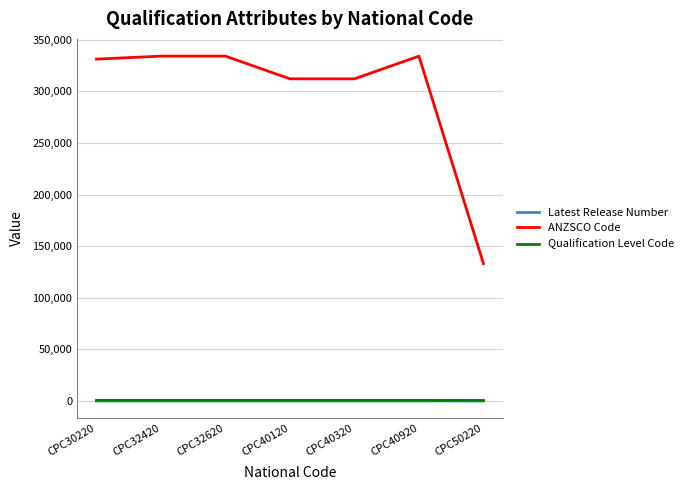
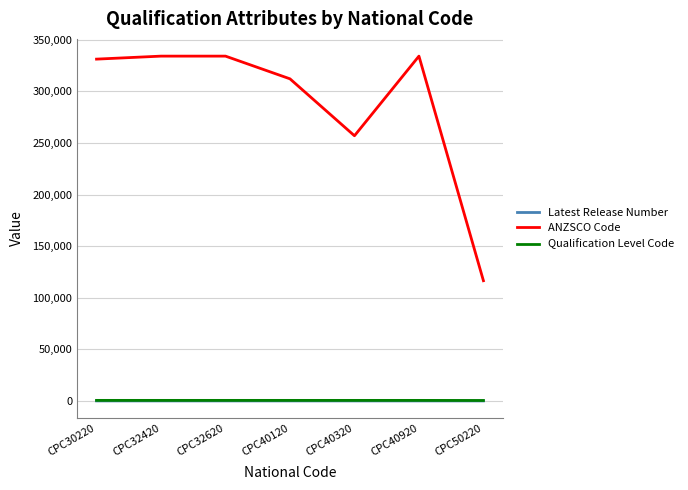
  {
    "ANZSCO Code": {
      "CPC30220": "331,000",
      "CPC32420": "334,000",
      "CPC32620": "334,000",
      "CPC40120": "312,000",
-     "CPC40320": "312,000",
+     "CPC40320": "257,000",
      "CPC40920": "334,000",
-     "CPC50220": "133,000"
+     "CPC50220": "116,000"
    }
  }
